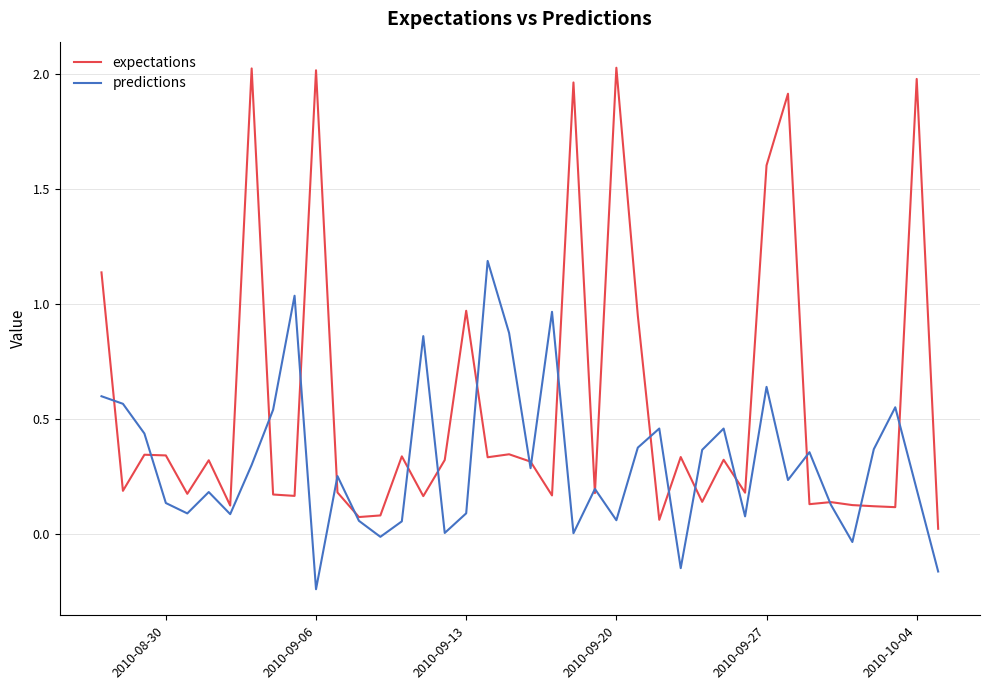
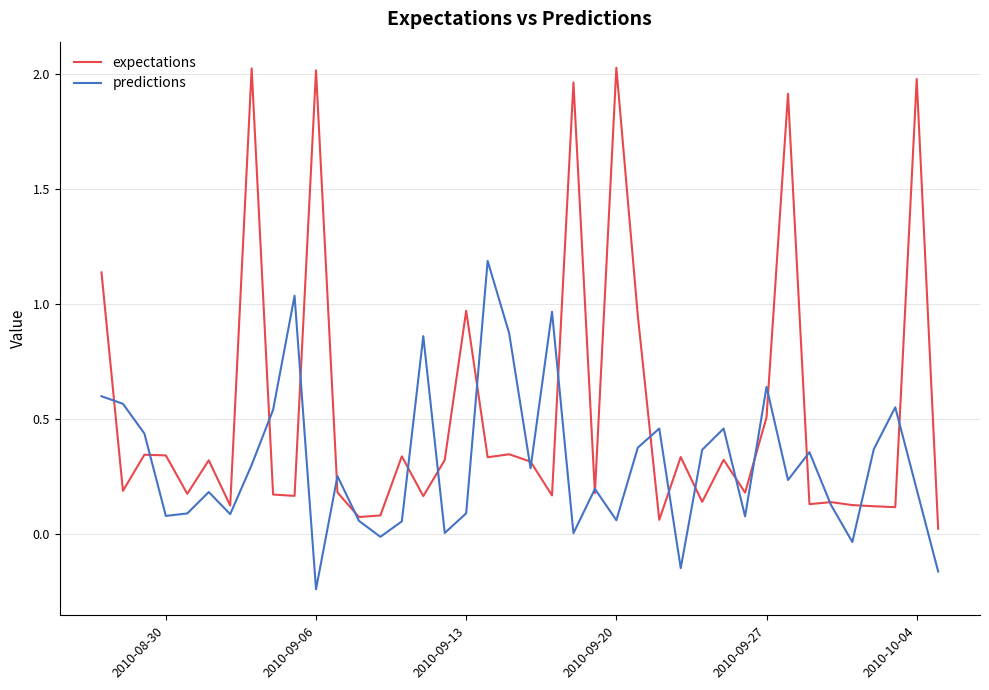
  {
    "expectations": {
      "2010-08-30": 0.34,
      "2010-09-06": 2.02,
      "2010-09-13": 0.97,
      "2010-09-20": 2.03,
-     "2010-09-27": 1.60,
+     "2010-09-27": 0.51,
      "2010-10-04": 1.98
    },
    "predictions": {
-     "2010-08-30": 0.13,
+     "2010-08-30": 0.08,
      "2010-09-06": -0.24,
      "2010-09-13": 0.09,
      "2010-09-20": 0.06,
      "2010-09-27": 0.64,
      "2010-10-04": 0.19
    }
  }
